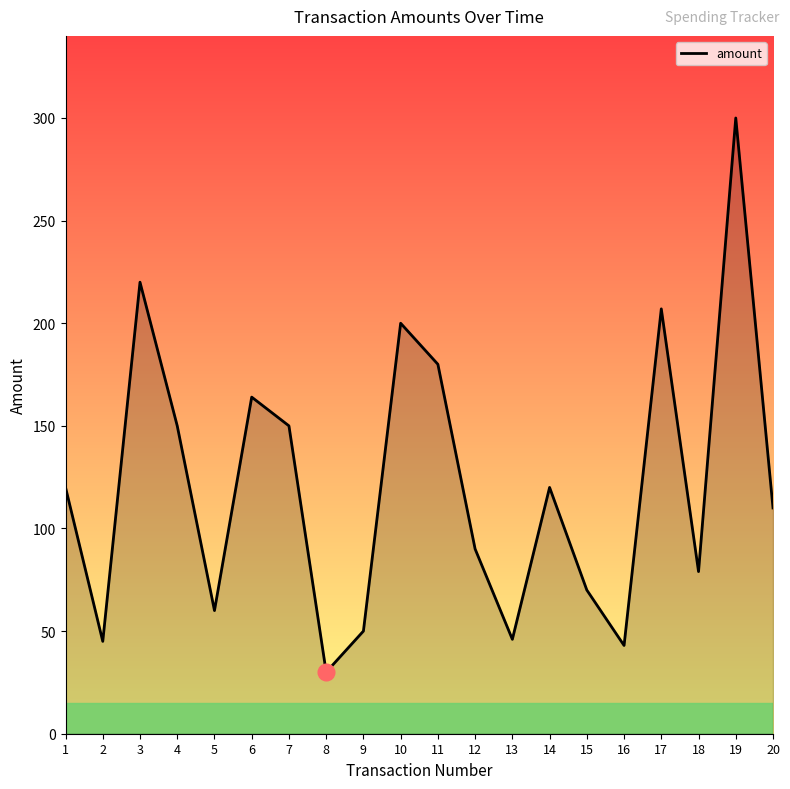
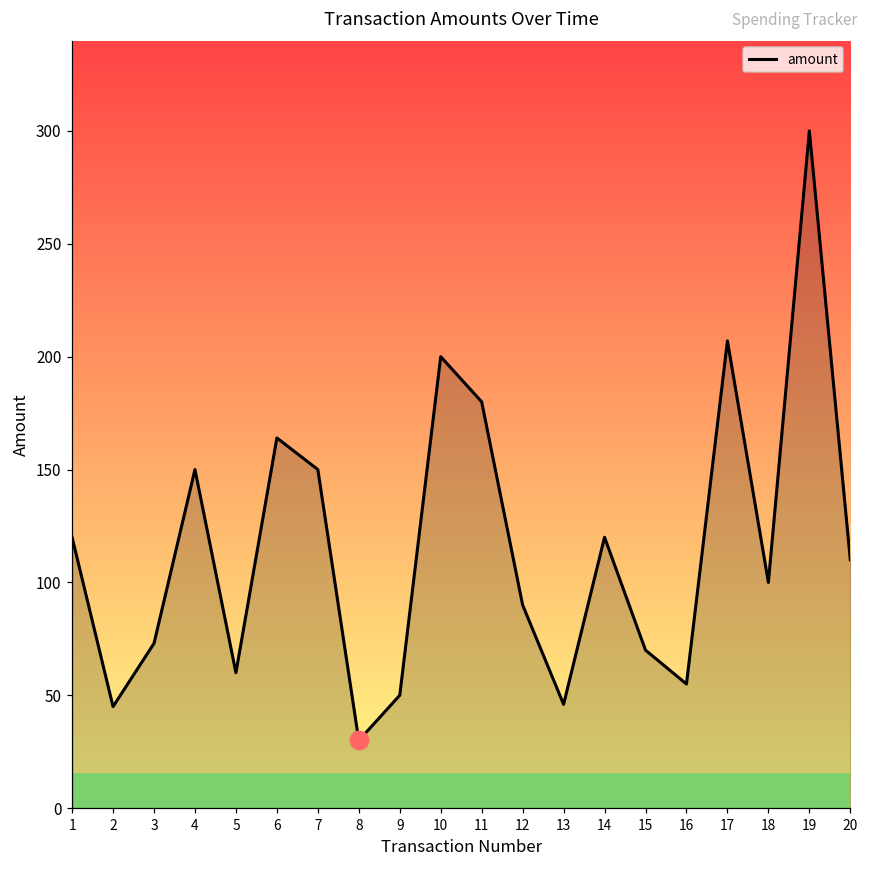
  {
    "amount": {
      "1": 120,
      "2": 45,
-     "3": 220,
+     "3": 73,
      "4": 150,
      "5": 60,
      "6": 164,
      "7": 150,
      "9": 50,
      "10": 200,
      "11": 180,
      "12": 90,
      "13": 46,
      "14": 120,
      "15": 70,
-     "16": 43,
+     "16": 55,
      "17": 207,
-     "18": 79,
+     "18": 100,
      "19": 300,
      "20": 110
    }
  }
